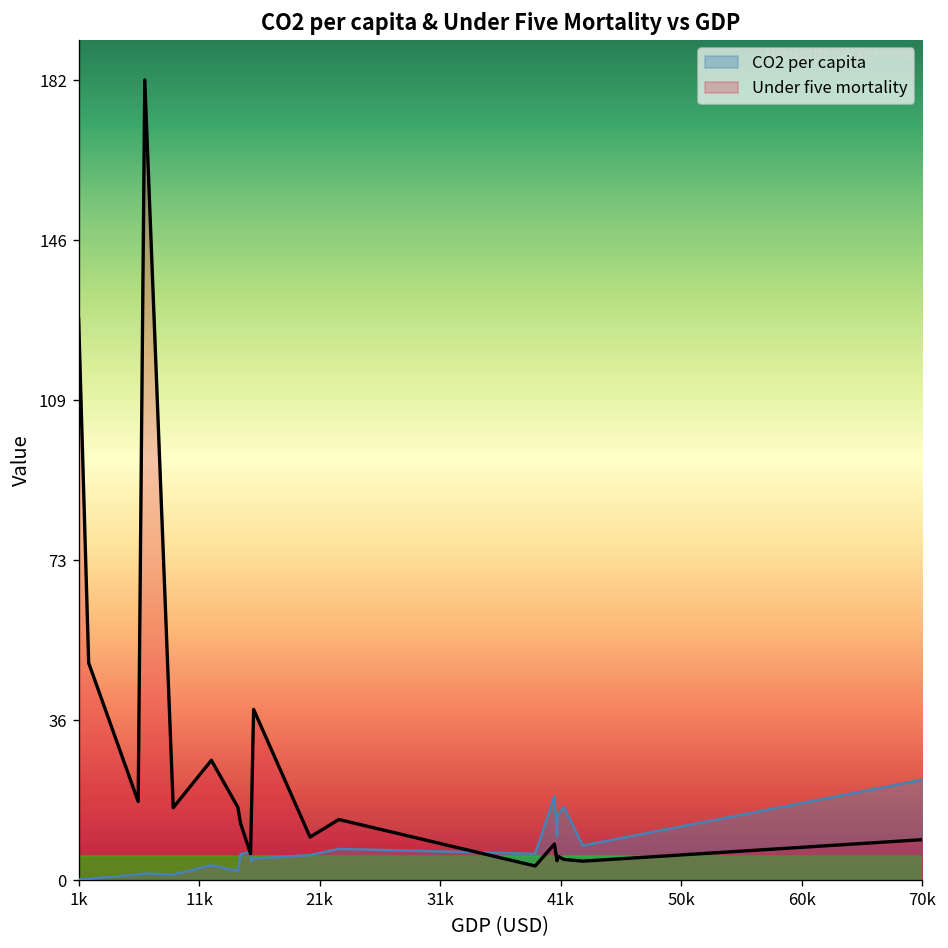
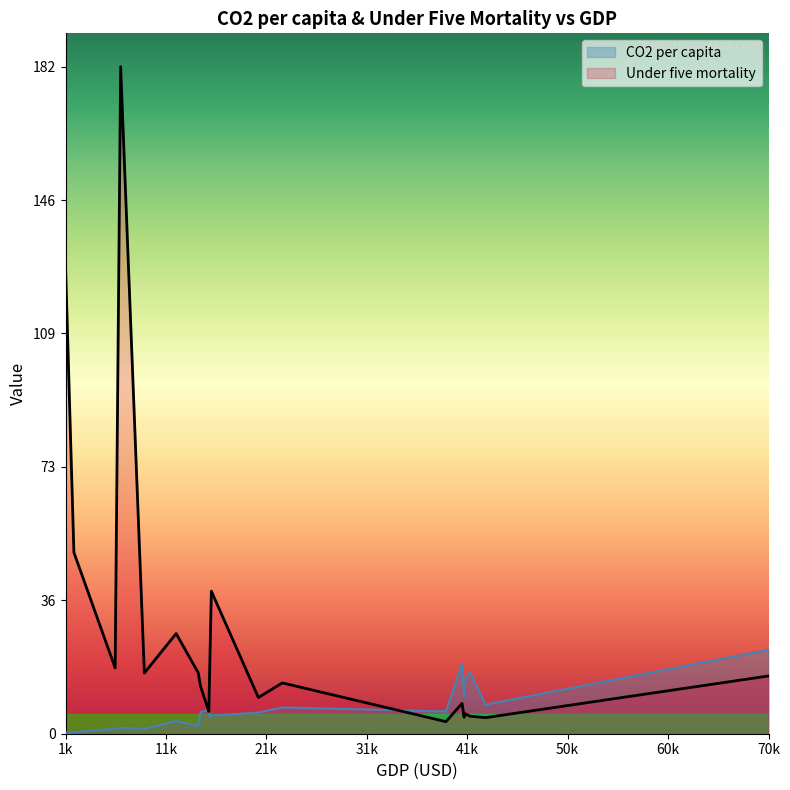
  {
    "CO2 per capita": {
      "70k": 23
    },
    "Under five mortality": {
      "1k": 128,
-     "70k": 9
+     "70k": 16
    }
  }
